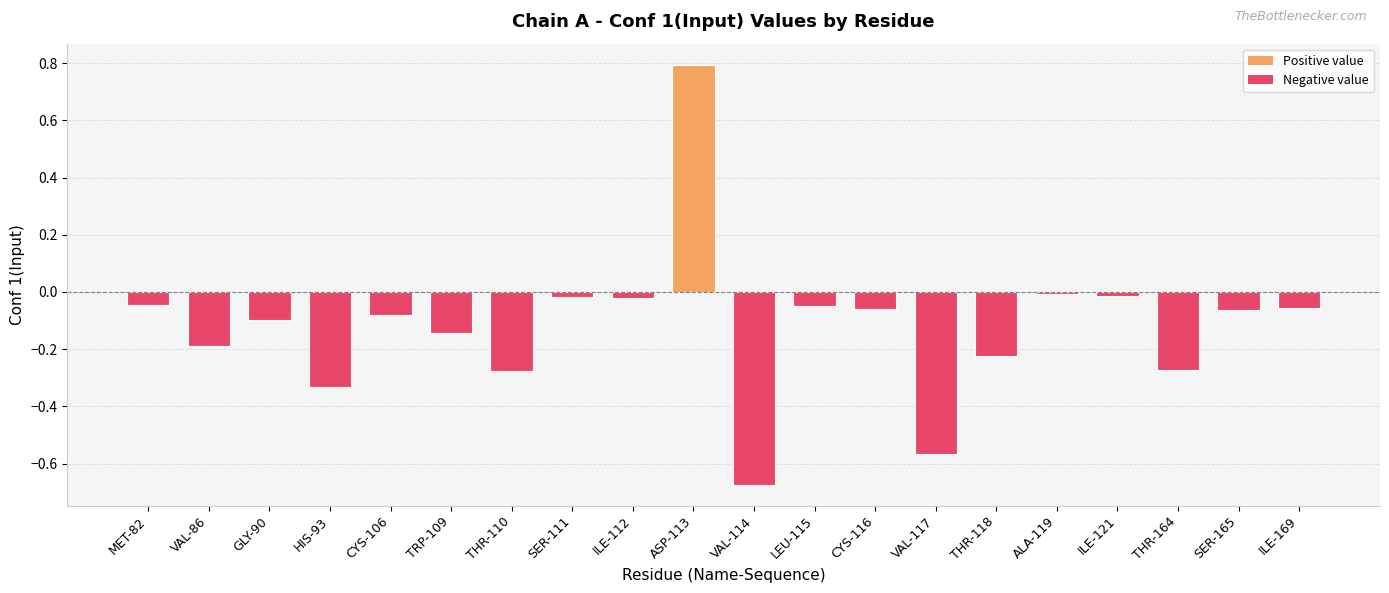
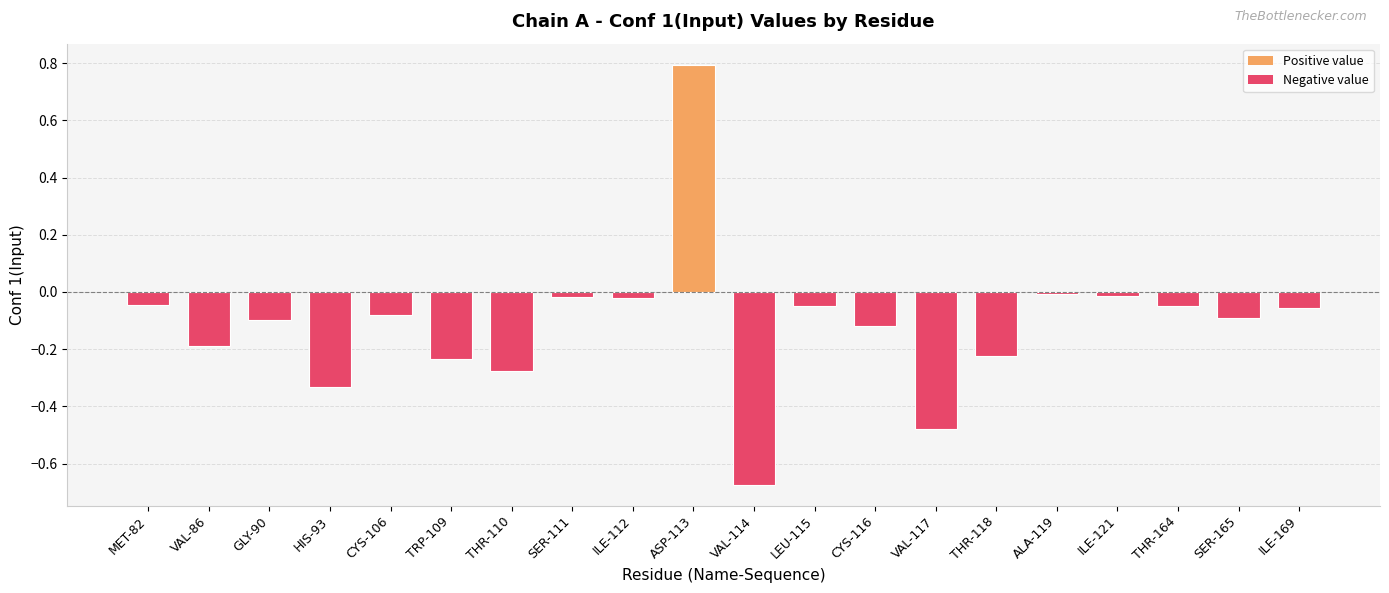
  {
    "MET-82": -0.04,
    "VAL-86": -0.19,
    "GLY-90": -0.10,
    "HIS-93": -0.33,
    "CYS-106": -0.08,
-   "TRP-109": -0.14,
+   "TRP-109": -0.23,
    "THR-110": -0.28,
    "SER-111": -0.02,
    "ILE-112": -0.02,
    "ASP-113": 0.79,
    "VAL-114": -0.67,
    "LEU-115": -0.05,
-   "CYS-116": -0.06,
-   "VAL-117": -0.57,
+   "CYS-116": -0.12,
+   "VAL-117": -0.48,
    "THR-118": -0.22,
    "ILE-121": -0.01,
-   "THR-164": -0.27,
-   "SER-165": -0.06,
+   "THR-164": -0.05,
+   "SER-165": -0.09,
    "ILE-169": -0.06
  }
